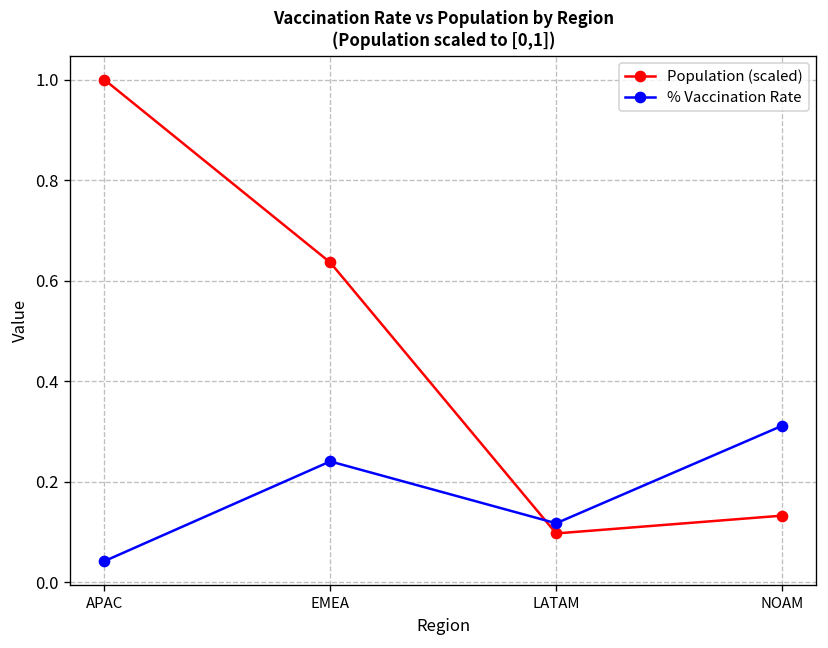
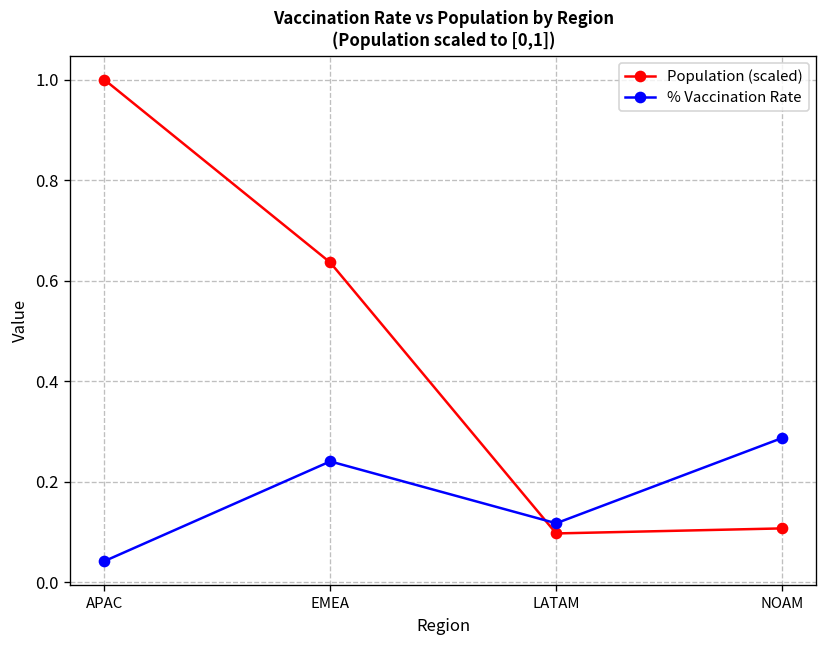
  {
    "Population (scaled)": {
      "APAC": 1.00,
      "EMEA": 0.64,
      "LATAM": 0.10,
-     "NOAM": 0.13
+     "NOAM": 0.11
    },
    "% Vaccination Rate": {
      "APAC": 0.04,
      "EMEA": 0.24,
      "LATAM": 0.12,
-     "NOAM": 0.31
+     "NOAM": 0.29
    }
  }
